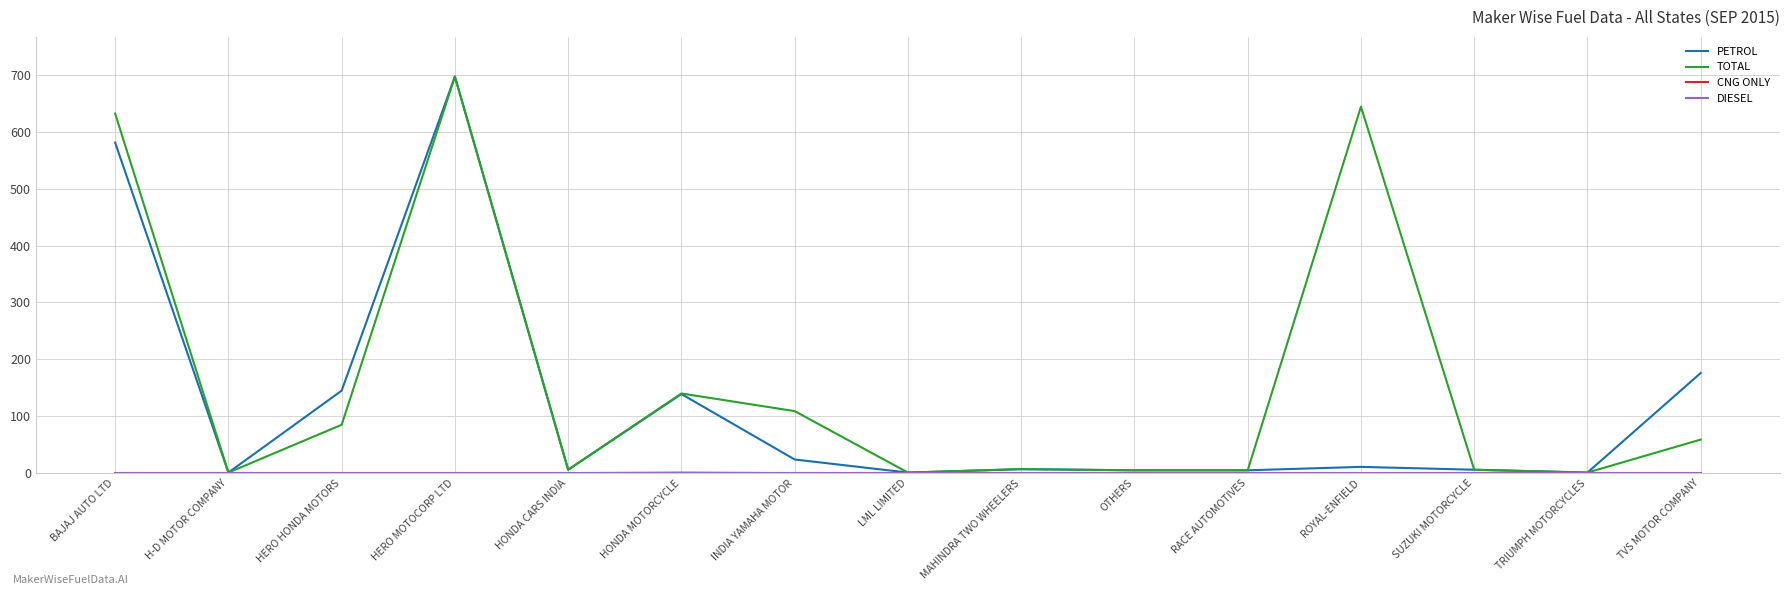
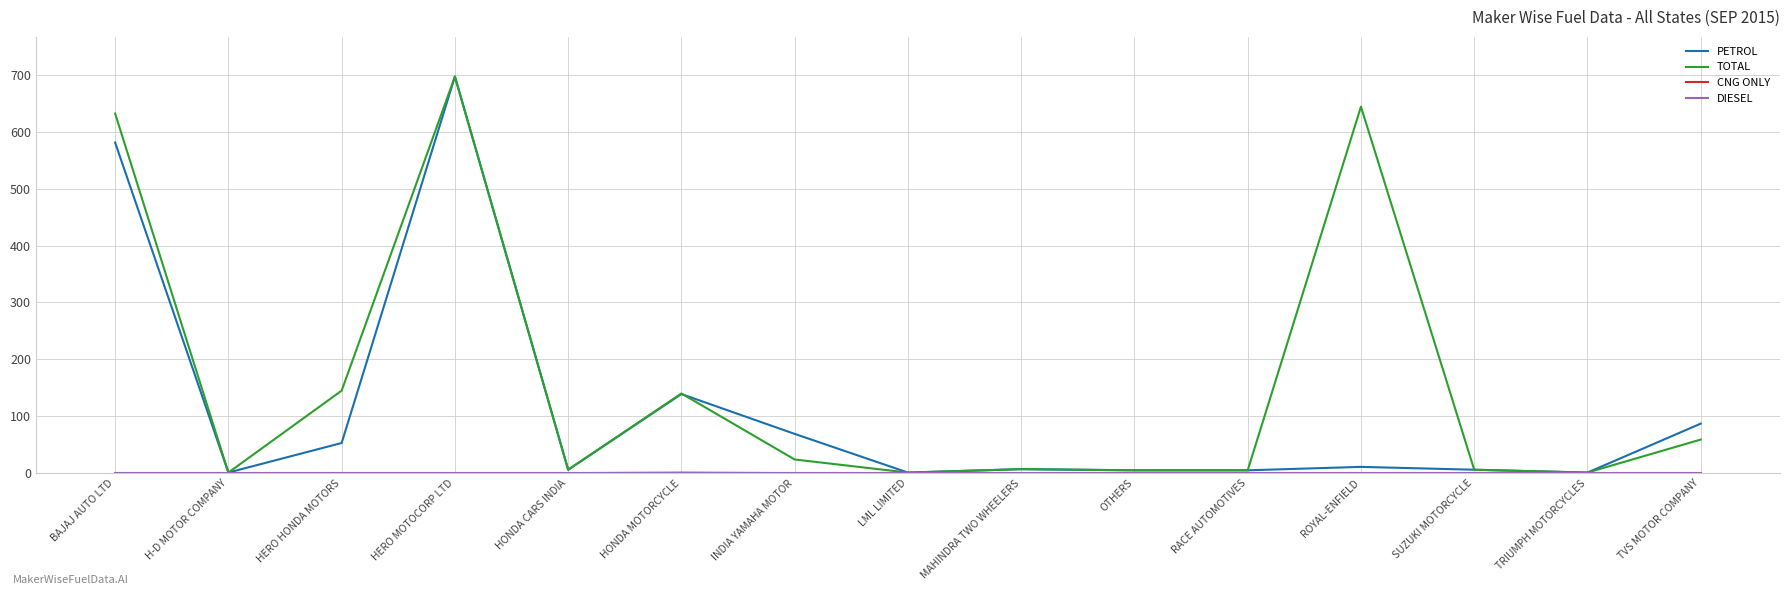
  {
    "PETROL": {
      "BAJAJ AUTO LTD": 580,
-     "HERO HONDA MOTORS": 150,
-     "INDIA YAMAHA MOTOR": 20,
+     "HERO HONDA MOTORS": 50,
+     "INDIA YAMAHA MOTOR": 70,
      "ROYAL-ENFIELD": 10,
-     "TVS MOTOR COMPANY": 180
+     "TVS MOTOR COMPANY": 90
    },
    "TOTAL": {
      "BAJAJ AUTO LTD": 630,
-     "HERO HONDA MOTORS": 90,
-     "INDIA YAMAHA MOTOR": 110,
+     "HERO HONDA MOTORS": 150,
+     "INDIA YAMAHA MOTOR": 20,
      "ROYAL-ENFIELD": 640,
      "TVS MOTOR COMPANY": 60
    },
    "DIESEL": {
      "BAJAJ AUTO LTD": 0,
      "HERO HONDA MOTORS": 0,
      "HERO MOTOCORP LTD": 0,
      "HONDA CARS INDIA": 0,
      "HONDA MOTORCYCLE": 0,
      "INDIA YAMAHA MOTOR": 0,
      "MAHINDRA TWO WHEELERS": 0,
      "OTHERS": 0,
      "RACE AUTOMOTIVES": 0,
      "ROYAL-ENFIELD": 0,
      "SUZUKI MOTORCYCLE": 0,
      "TVS MOTOR COMPANY": 0
    }
  }
